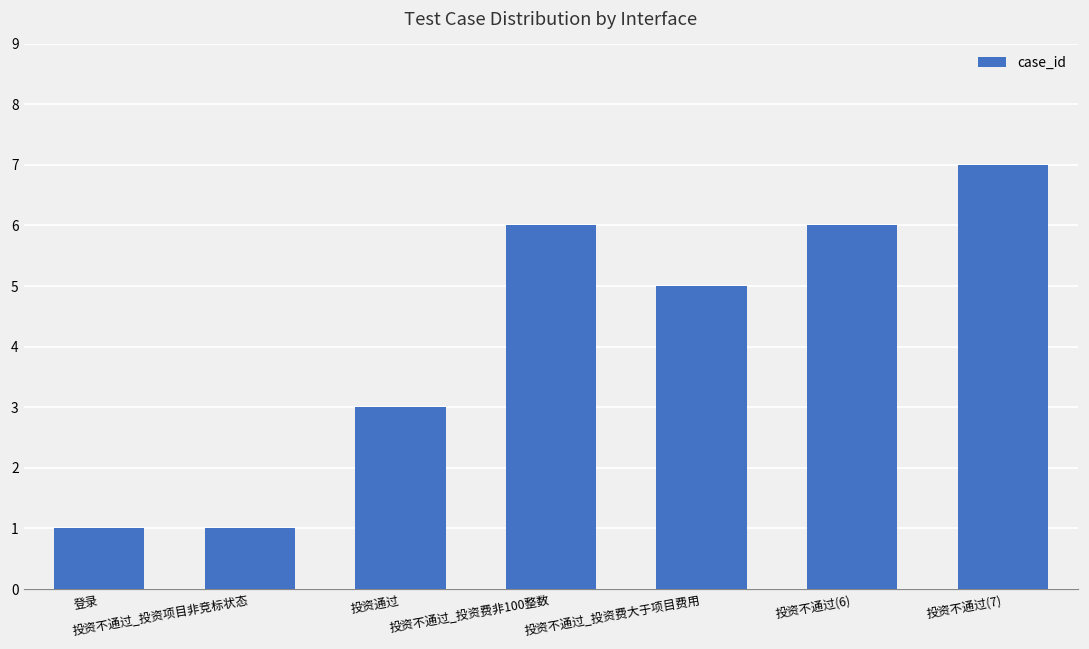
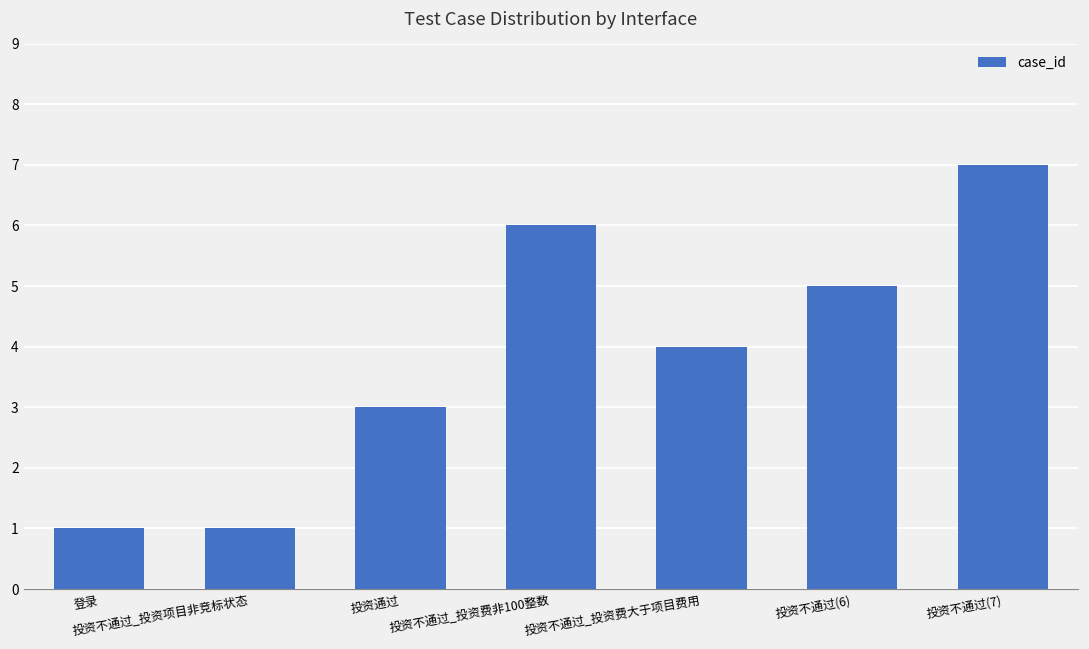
  {
    "登录": 1,
    "投资不通过_投资项目非竞标状态": 1,
    "投资通过": 3,
    "投资不通过_投资费非100整数": 6,
-   "投资不通过_投资费大于项目费用": 5,
-   "投资不通过(6)": 6,
+   "投资不通过_投资费大于项目费用": 4,
+   "投资不通过(6)": 5,
    "投资不通过(7)": 7
  }
